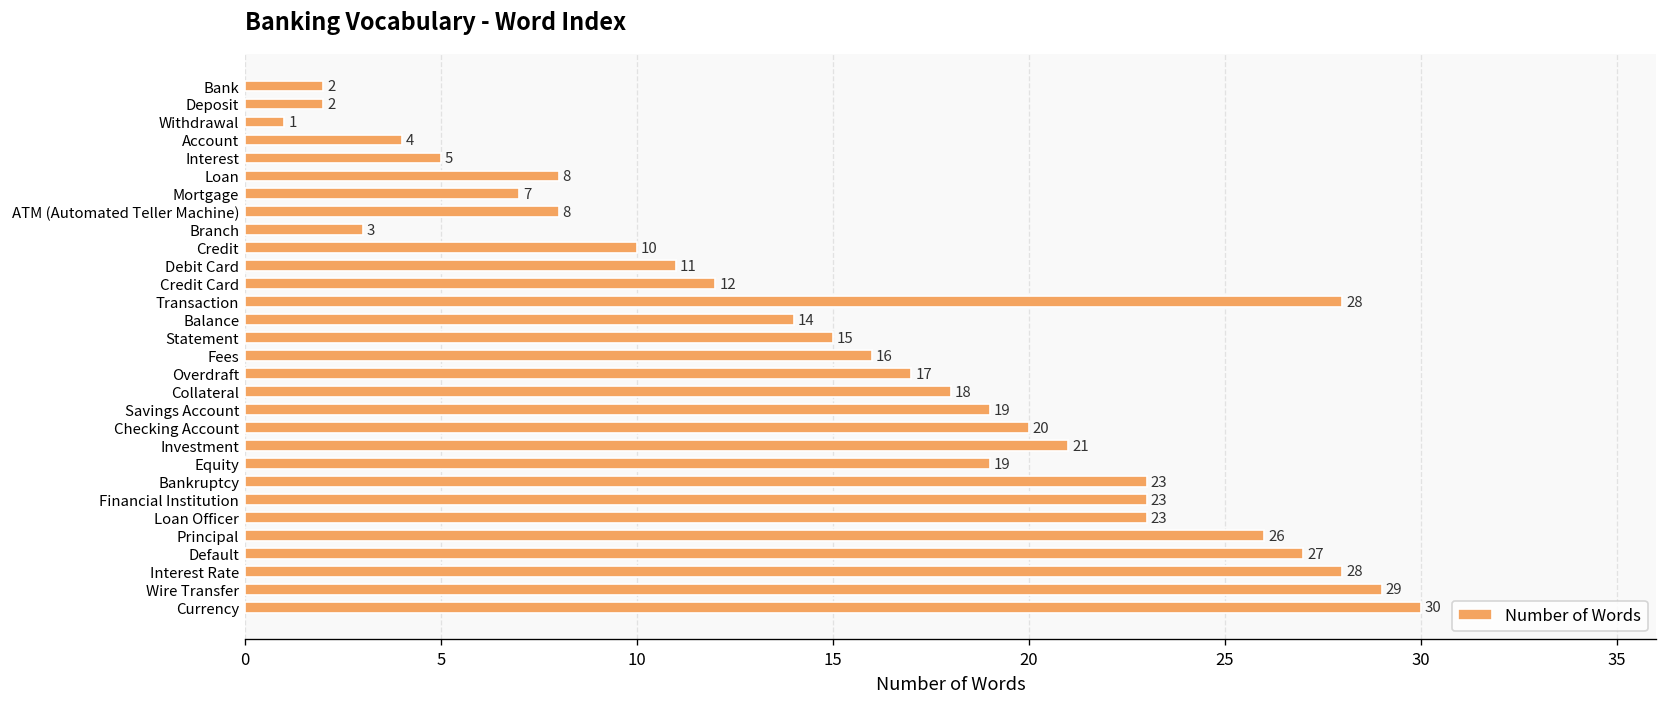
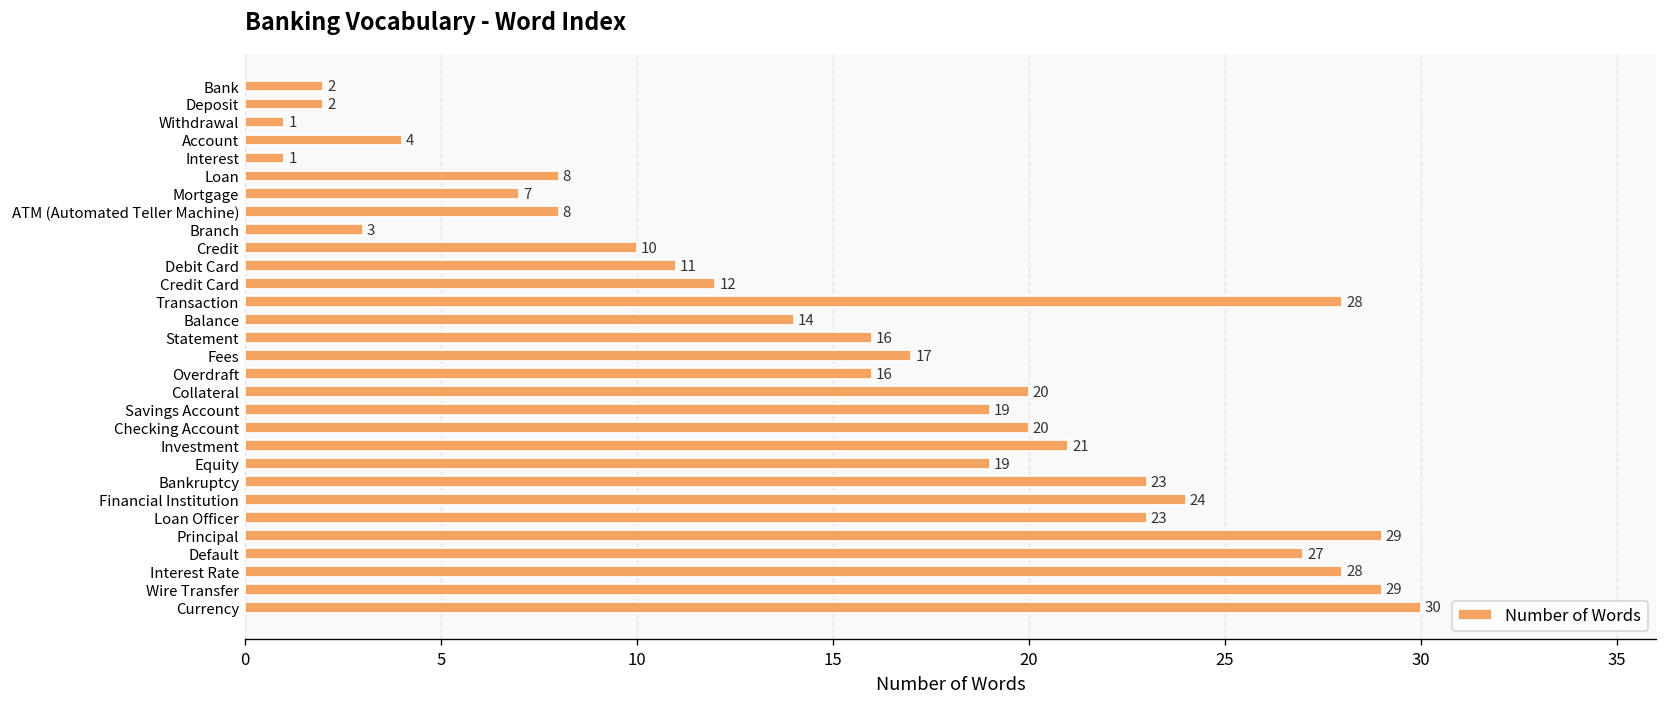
  {
    "Bank": 2,
    "Deposit": 2,
    "Withdrawal": 1,
    "Account": 4,
-   "Interest": 5,
+   "Interest": 1,
    "Loan": 8,
    "Mortgage": 7,
    "ATM (Automated Teller Machine)": 8,
    "Branch": 3,
    "Credit": 10,
    "Debit Card": 11,
    "Credit Card": 12,
    "Transaction": 28,
    "Balance": 14,
-   "Statement": 15,
-   "Fees": 16,
-   "Overdraft": 17,
-   "Collateral": 18,
+   "Statement": 16,
+   "Fees": 17,
+   "Overdraft": 16,
+   "Collateral": 20,
    "Savings Account": 19,
    "Checking Account": 20,
    "Investment": 21,
    "Equity": 19,
    "Bankruptcy": 23,
-   "Financial Institution": 23,
+   "Financial Institution": 24,
    "Loan Officer": 23,
-   "Principal": 26,
+   "Principal": 29,
    "Default": 27,
    "Interest Rate": 28,
    "Wire Transfer": 29,
    "Currency": 30
  }
